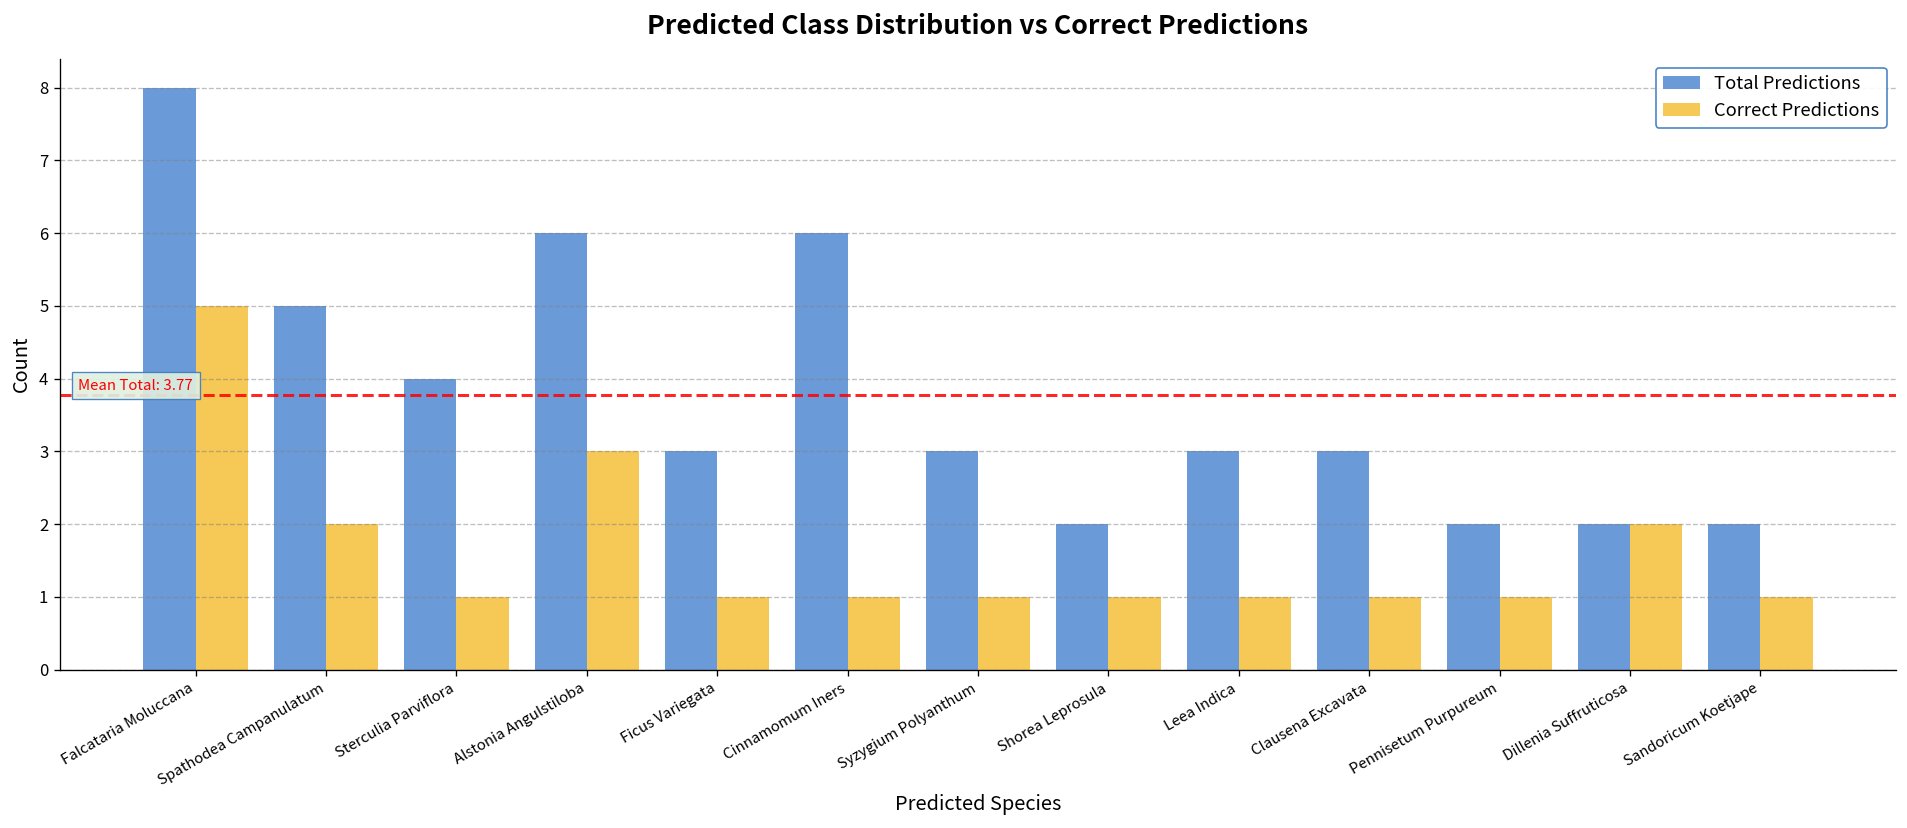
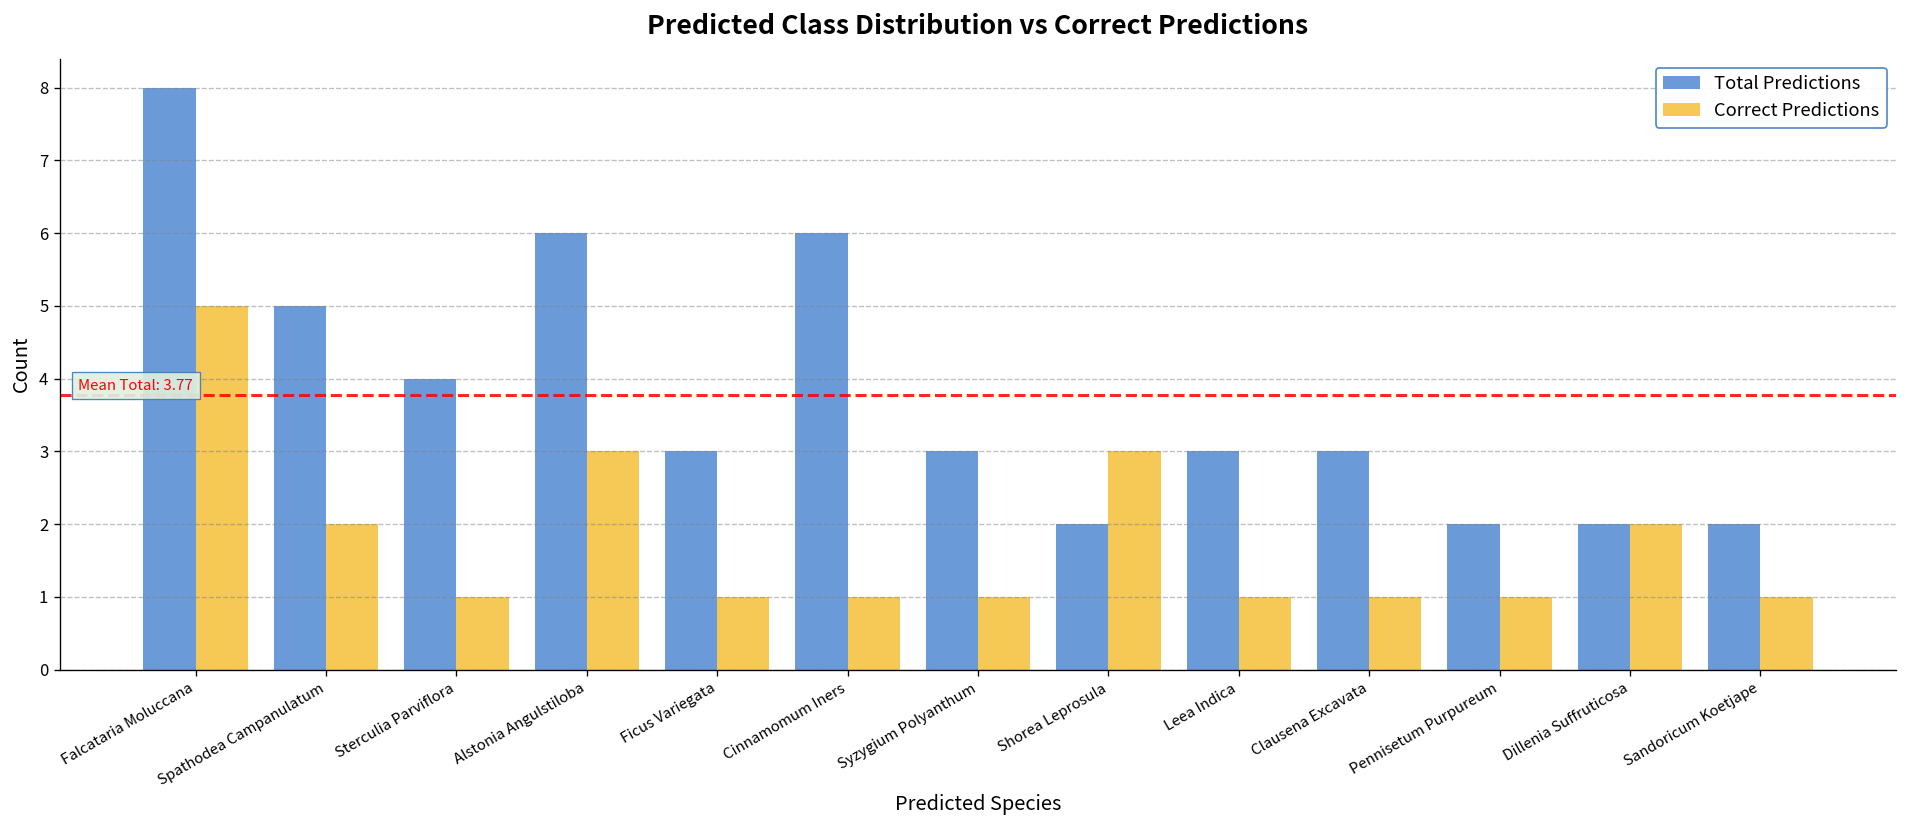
  {
    "Total Predictions": {
      "Falcataria Moluccana": 8,
      "Spathodea Campanulatum": 5,
      "Sterculia Parviflora": 4,
      "Alstonia Angulstiloba": 6,
      "Ficus Variegata": 3,
      "Cinnamomum Iners": 6,
      "Syzygium Polyanthum": 3,
      "Shorea Leprosula": 2,
      "Leea Indica": 3,
      "Clausena Excavata": 3,
      "Pennisetum Purpureum": 2,
      "Dillenia Suffruticosa": 2,
      "Sandoricum Koetjape": 2
    },
    "Correct Predictions": {
      "Falcataria Moluccana": 5,
      "Spathodea Campanulatum": 2,
      "Sterculia Parviflora": 1,
      "Alstonia Angulstiloba": 3,
      "Ficus Variegata": 1,
      "Cinnamomum Iners": 1,
      "Syzygium Polyanthum": 1,
-     "Shorea Leprosula": 1,
+     "Shorea Leprosula": 3,
      "Leea Indica": 1,
      "Clausena Excavata": 1,
      "Pennisetum Purpureum": 1,
      "Dillenia Suffruticosa": 2,
      "Sandoricum Koetjape": 1
    }
  }
